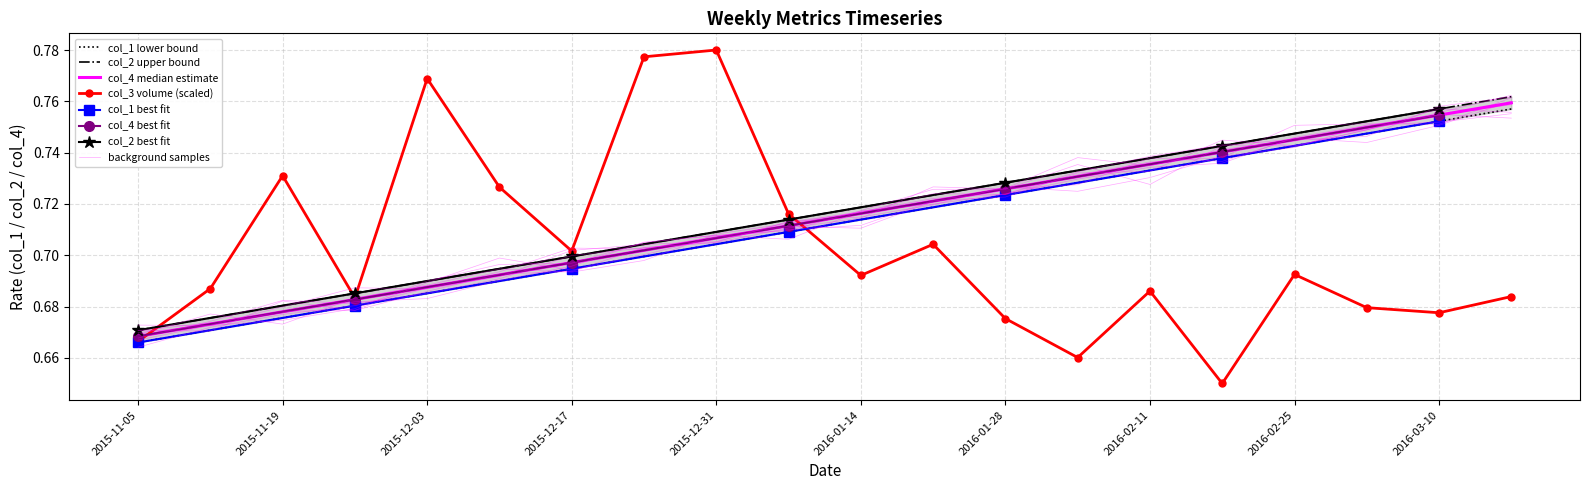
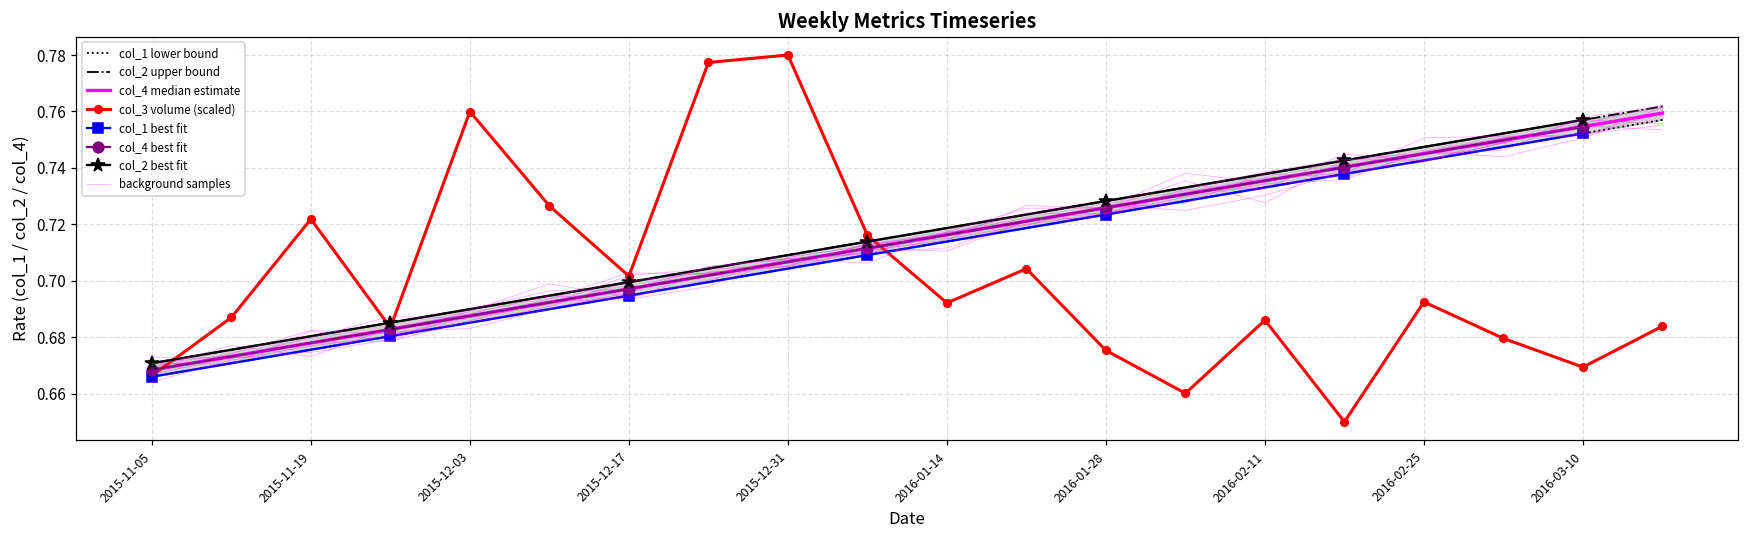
  {
    "col_3 volume (scaled)": {
-     "2015-11-19": 0.731,
-     "2015-12-03": 0.769,
+     "2015-11-19": 0.722,
+     "2015-12-03": 0.760,
      "2015-12-31": 0.780,
      "2016-01-14": 0.692,
      "2016-01-28": 0.675,
      "2016-02-11": 0.686,
      "2016-02-25": 0.693,
-     "2016-03-10": 0.678
+     "2016-03-10": 0.669
    }
  }
